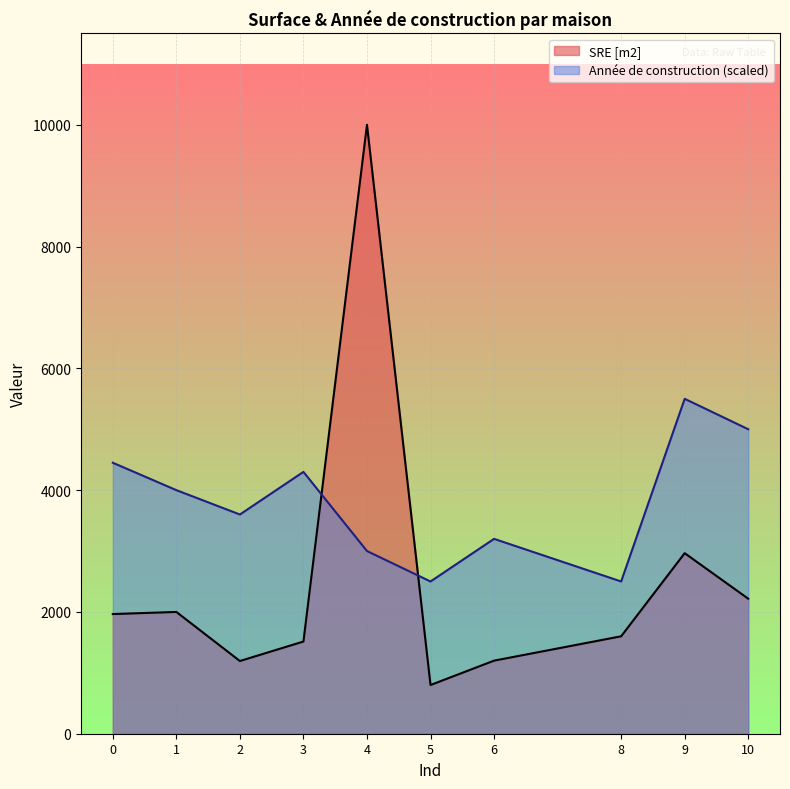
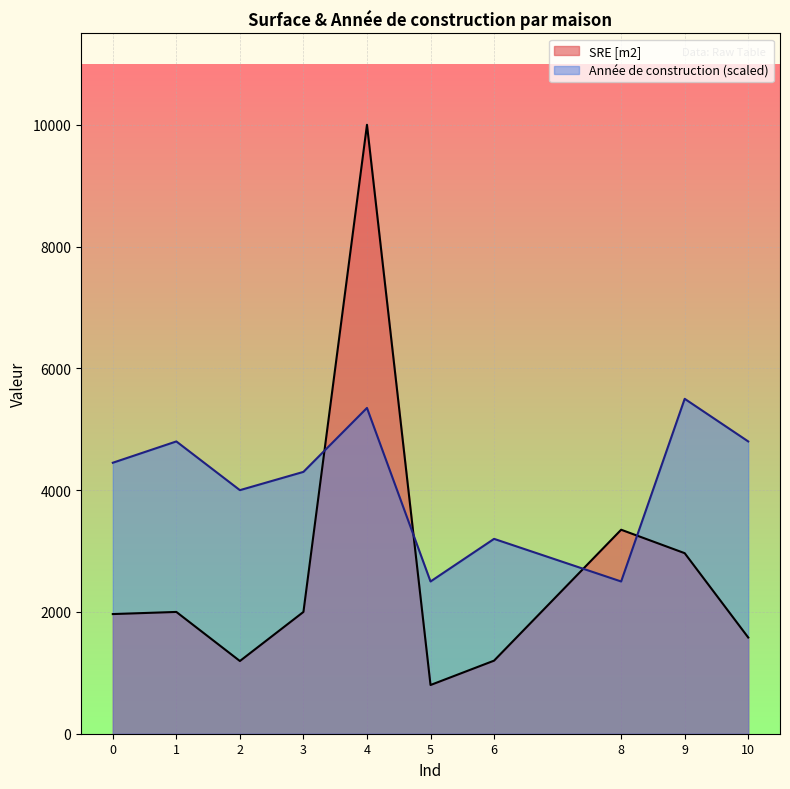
  {
    "SRE [m2]": {
      "0": 2000,
      "1": 2000,
      "2": 1200,
-     "3": 1500,
+     "3": 2000,
      "4": 10000,
      "5": 800,
      "6": 1200,
-     "8": 1600,
+     "8": 3400,
      "9": 3000,
-     "10": 2200
+     "10": 1600
    },
    "Année de construction (scaled)": {
      "0": 4500,
-     "1": 4000,
-     "2": 3600,
+     "1": 4800,
+     "2": 4000,
      "3": 4300,
-     "4": 3000,
+     "4": 5400,
      "5": 2500,
      "6": 3200,
      "8": 2500,
      "9": 5500,
-     "10": 5000
+     "10": 4800
    }
  }
